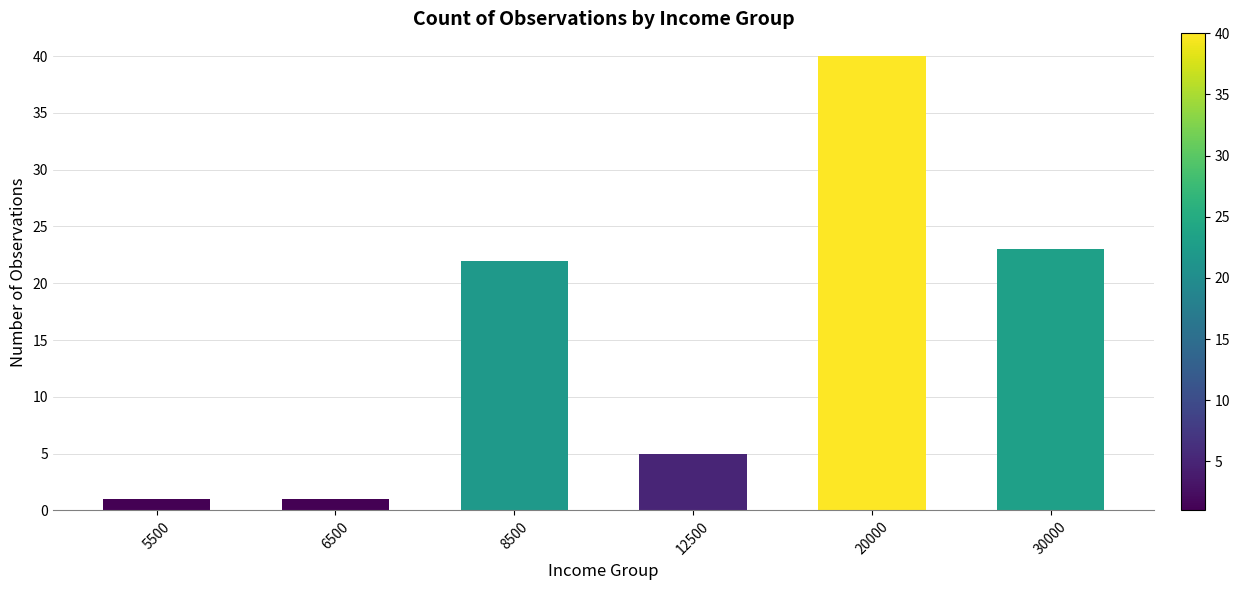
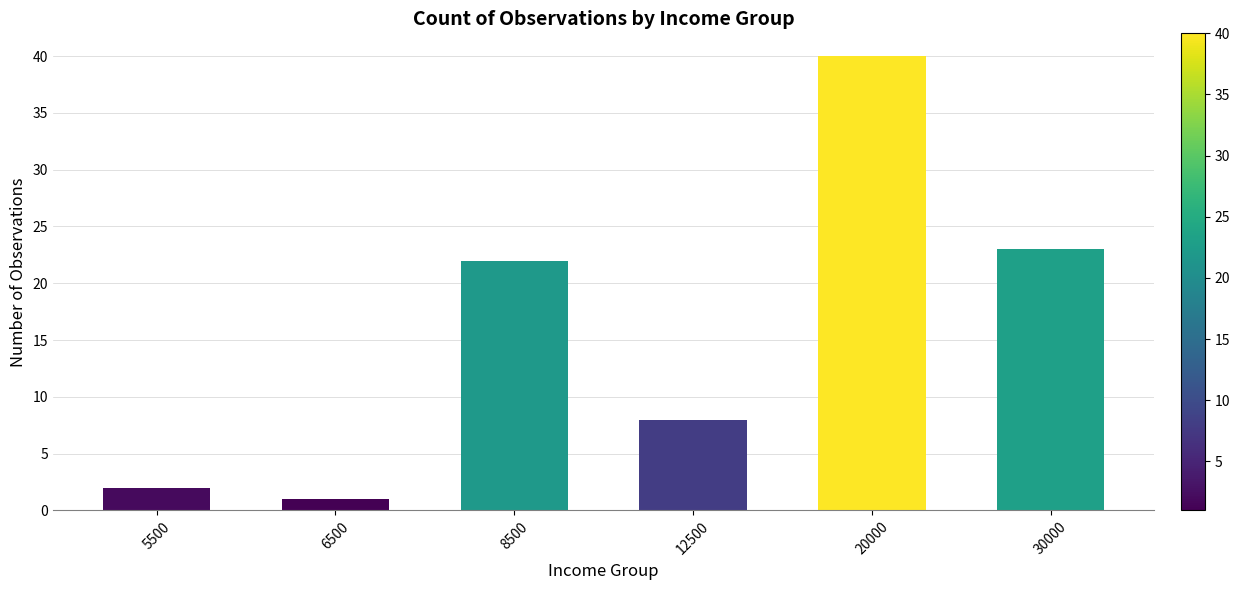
  {
-   "5500": 1,
+   "5500": 2,
    "6500": 1,
    "8500": 22,
-   "12500": 5,
+   "12500": 8,
    "20000": 40,
    "30000": 23
  }
